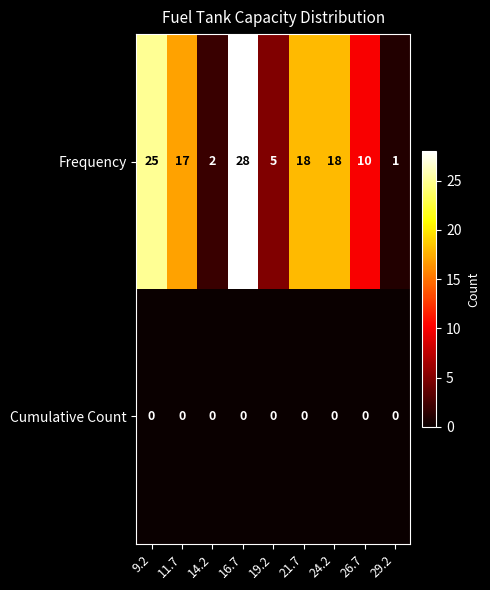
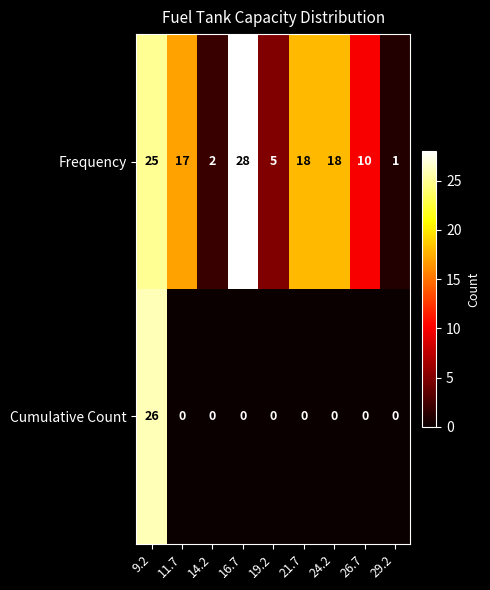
  {
    "Frequency": {
      "9.2": 25,
      "11.7": 17,
      "14.2": 2,
      "16.7": 28,
      "19.2": 5,
      "21.7": 18,
      "24.2": 18,
      "26.7": 10,
      "29.2": 1
    },
    "Cumulative Count": {
-     "9.2": 0,
+     "9.2": 26,
      "11.7": 0,
      "14.2": 0,
      "16.7": 0,
      "19.2": 0,
      "21.7": 0,
      "24.2": 0,
      "26.7": 0,
      "29.2": 0
    }
  }
